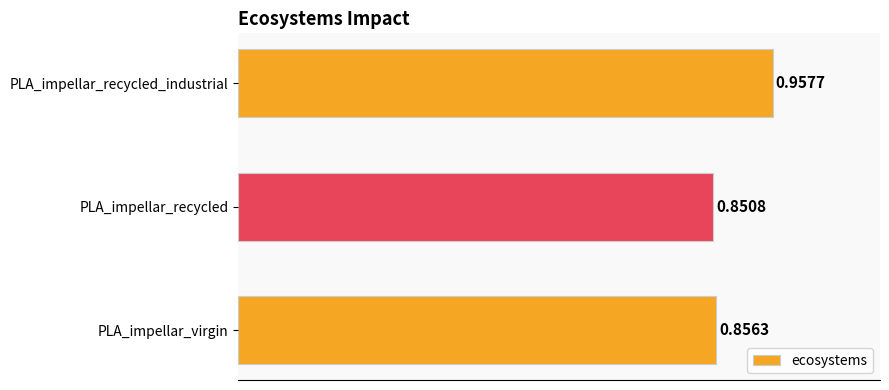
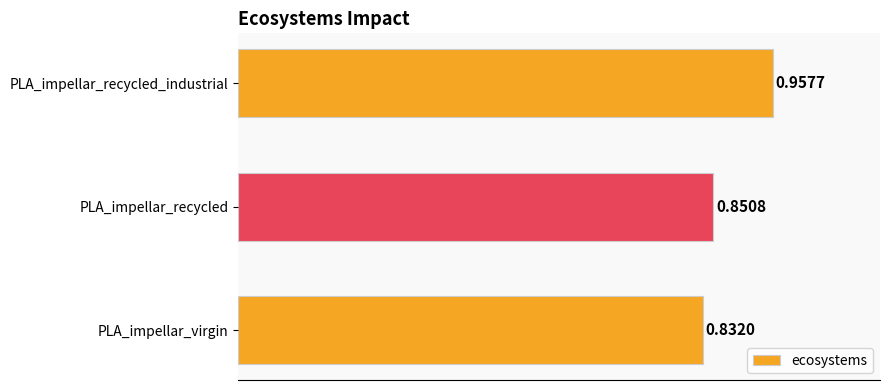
  {
    "PLA_impellar_recycled_industrial": 0.9577,
    "PLA_impellar_recycled": 0.8508,
-   "PLA_impellar_virgin": 0.8563
+   "PLA_impellar_virgin": 0.8320
  }
